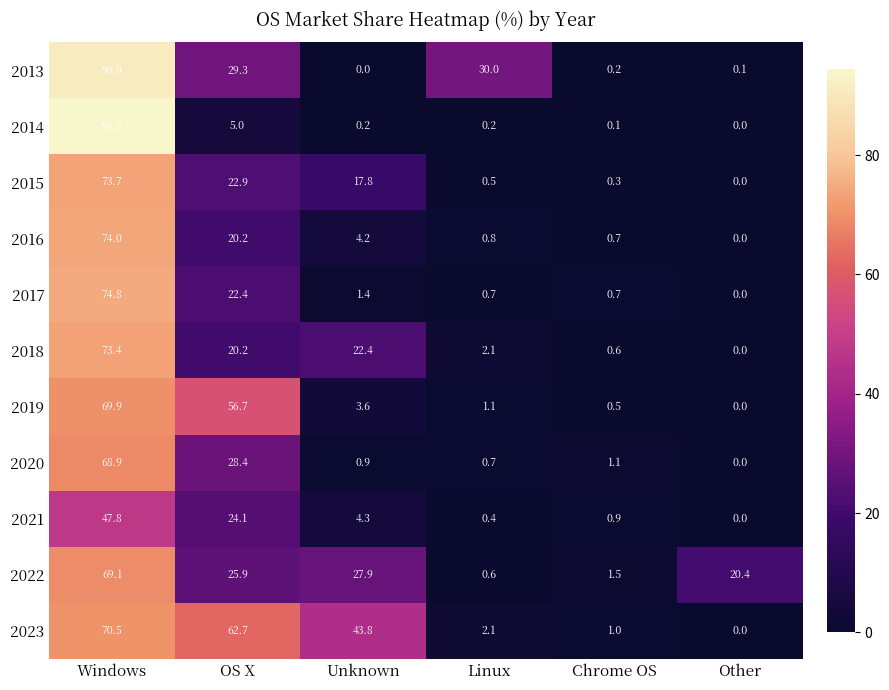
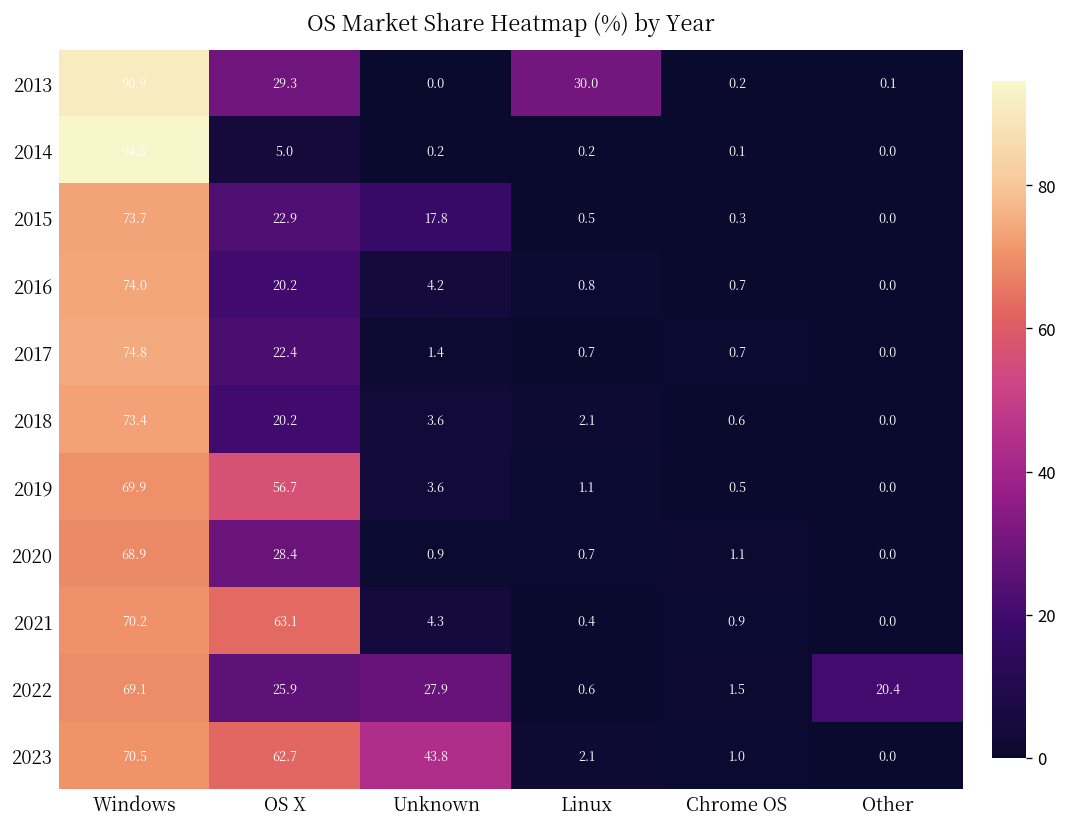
  {
    "2013": {
      "Windows": 90.9,
      "OS X": 29.3,
      "Unknown": 0.0,
      "Linux": 30.0,
      "Chrome OS": 0.2,
      "Other": 0.1
    },
    "2014": {
      "Windows": 94.5,
      "OS X": 5.0,
      "Unknown": 0.2,
      "Linux": 0.2,
      "Chrome OS": 0.1,
      "Other": 0.0
    },
    "2015": {
      "Windows": 73.7,
      "OS X": 22.9,
      "Unknown": 17.8,
      "Linux": 0.5,
      "Chrome OS": 0.3,
      "Other": 0.0
    },
    "2016": {
      "Windows": 74.0,
      "OS X": 20.2,
      "Unknown": 4.2,
      "Linux": 0.8,
      "Chrome OS": 0.7,
      "Other": 0.0
    },
    "2017": {
      "Windows": 74.8,
      "OS X": 22.4,
      "Unknown": 1.4,
      "Linux": 0.7,
      "Chrome OS": 0.7,
      "Other": 0.0
    },
    "2018": {
      "Windows": 73.4,
      "OS X": 20.2,
-     "Unknown": 22.4,
+     "Unknown": 3.6,
      "Linux": 2.1,
      "Chrome OS": 0.6,
      "Other": 0.0
    },
    "2019": {
      "Windows": 69.9,
      "OS X": 56.7,
      "Unknown": 3.6,
      "Linux": 1.1,
      "Chrome OS": 0.5,
      "Other": 0.0
    },
    "2020": {
      "Windows": 68.9,
      "OS X": 28.4,
      "Unknown": 0.9,
      "Linux": 0.7,
      "Chrome OS": 1.1,
      "Other": 0.0
    },
    "2021": {
-     "Windows": 47.8,
-     "OS X": 24.1,
+     "Windows": 70.2,
+     "OS X": 63.1,
      "Unknown": 4.3,
      "Linux": 0.4,
      "Chrome OS": 0.9,
      "Other": 0.0
    },
    "2022": {
      "Windows": 69.1,
      "OS X": 25.9,
      "Unknown": 27.9,
      "Linux": 0.6,
      "Chrome OS": 1.5,
      "Other": 20.4
    },
    "2023": {
      "Windows": 70.5,
      "OS X": 62.7,
      "Unknown": 43.8,
      "Linux": 2.1,
      "Chrome OS": 1.0,
      "Other": 0.0
    }
  }
